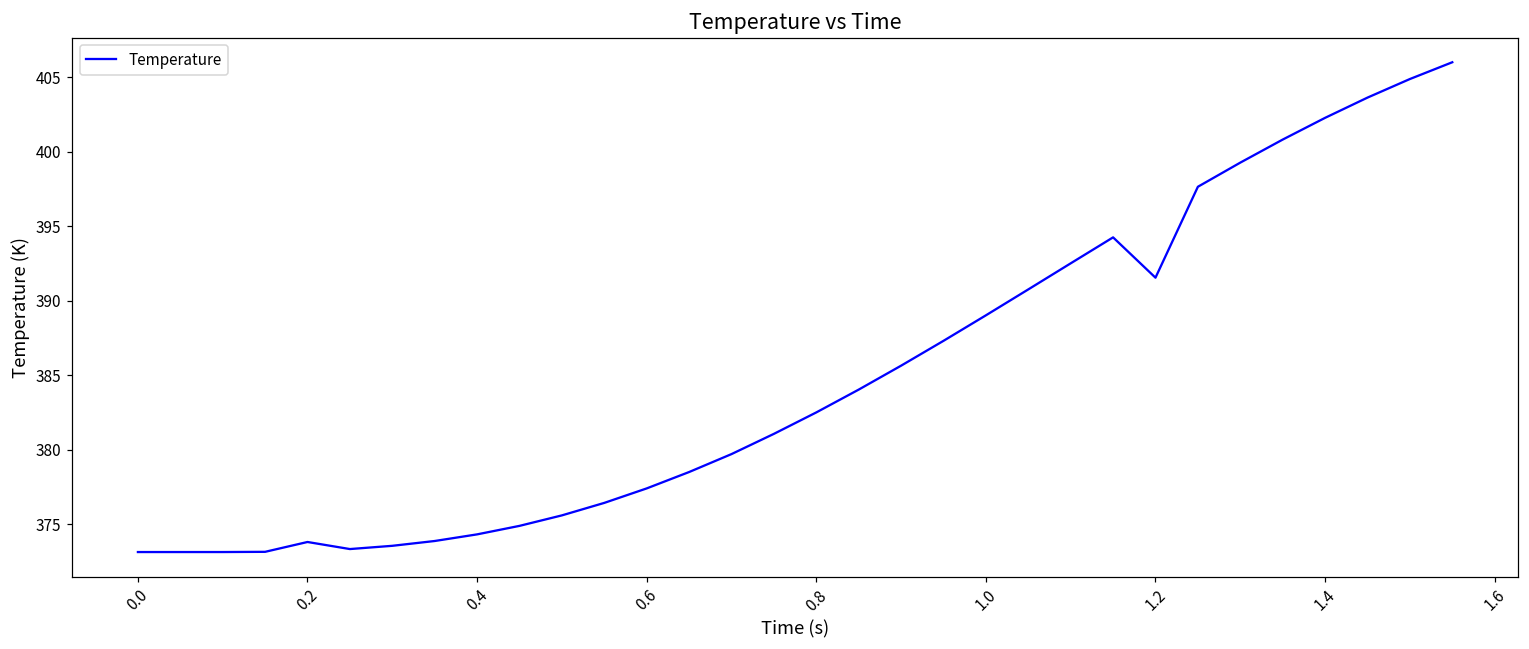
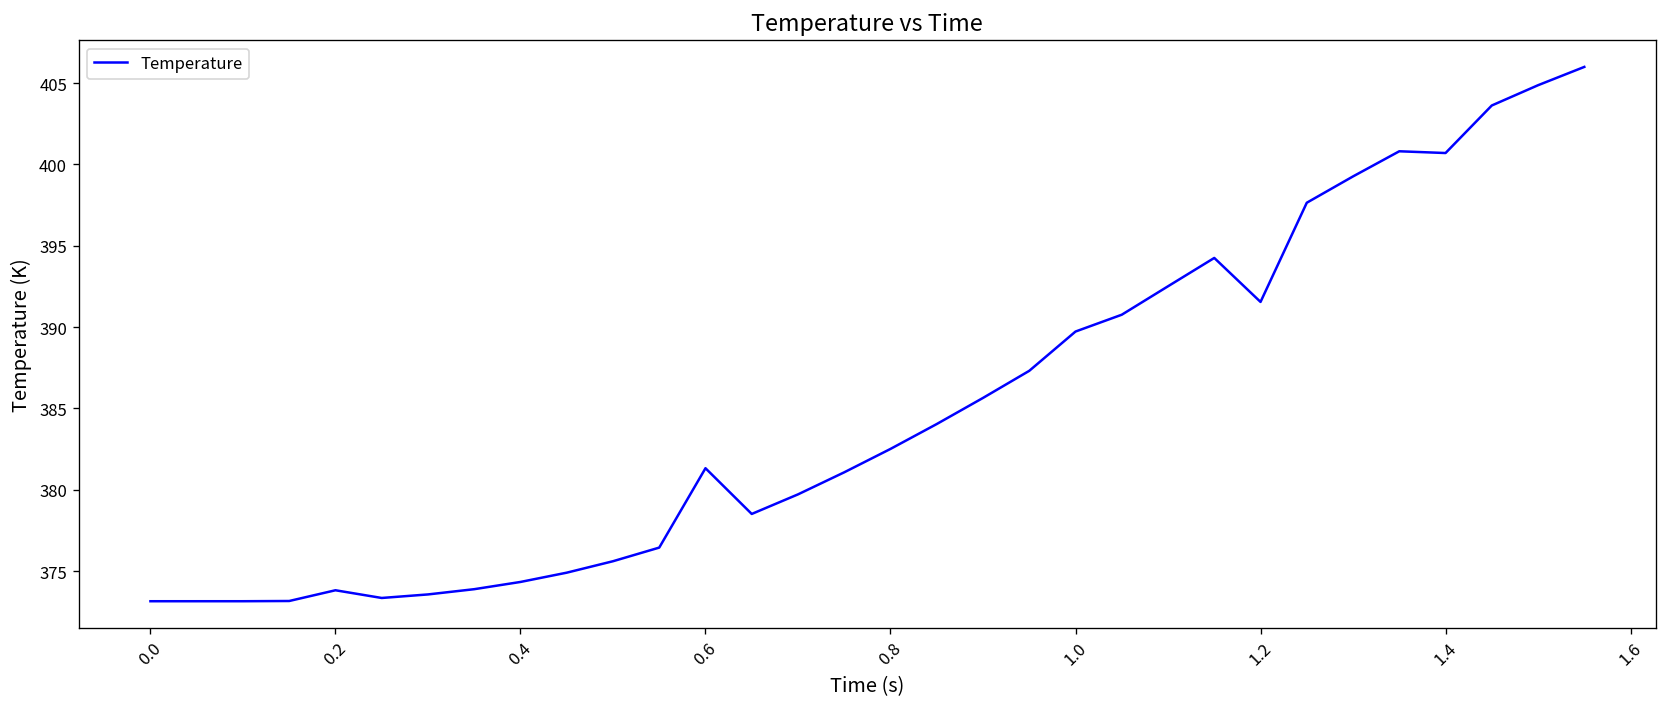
  {
    "0.0": 373.2,
    "0.2": 373.8,
    "0.4": 374.3,
-   "0.6": 377.4,
+   "0.6": 381.3,
    "0.8": 382.5,
-   "1.0": 389.0,
+   "1.0": 389.7,
    "1.2": 391.5,
-   "1.4": 402.3
+   "1.4": 400.7
  }
